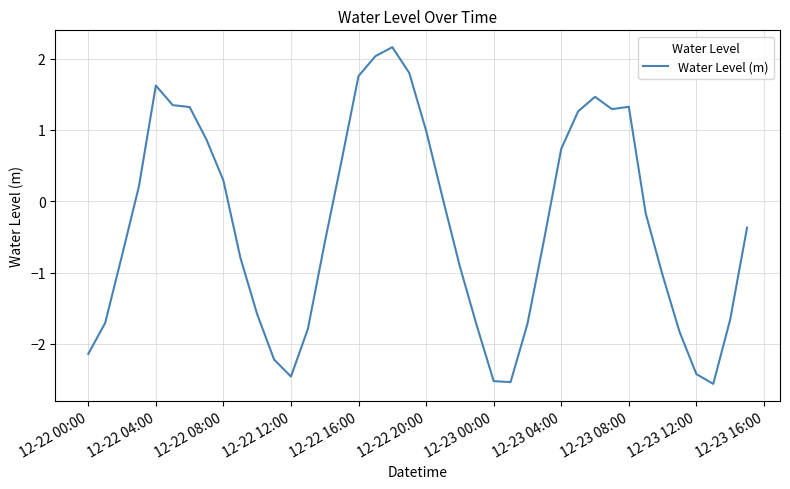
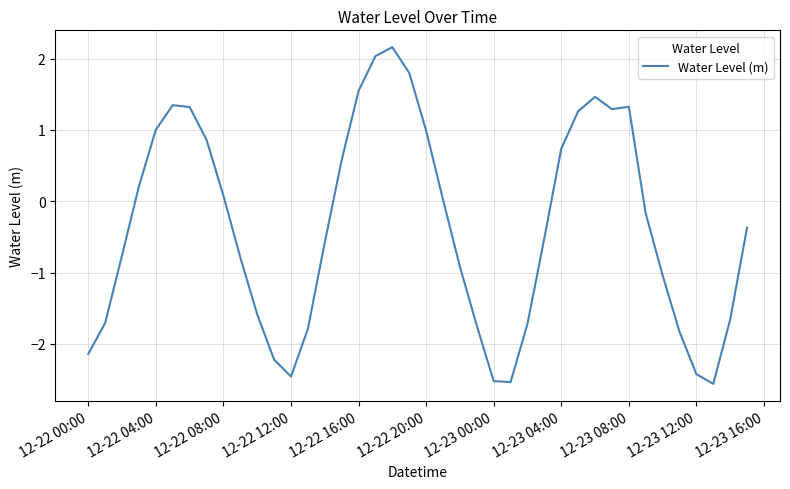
  {
    "12-22 00:00": -2.1,
-   "12-22 04:00": 1.6,
-   "12-22 08:00": 0.3,
+   "12-22 04:00": 1.0,
+   "12-22 08:00": 0.1,
    "12-22 12:00": -2.5,
-   "12-22 16:00": 1.8,
+   "12-22 16:00": 1.5,
    "12-22 20:00": 1.0,
    "12-23 00:00": -2.5,
    "12-23 04:00": 0.7,
    "12-23 08:00": 1.3,
    "12-23 12:00": -2.4
  }
